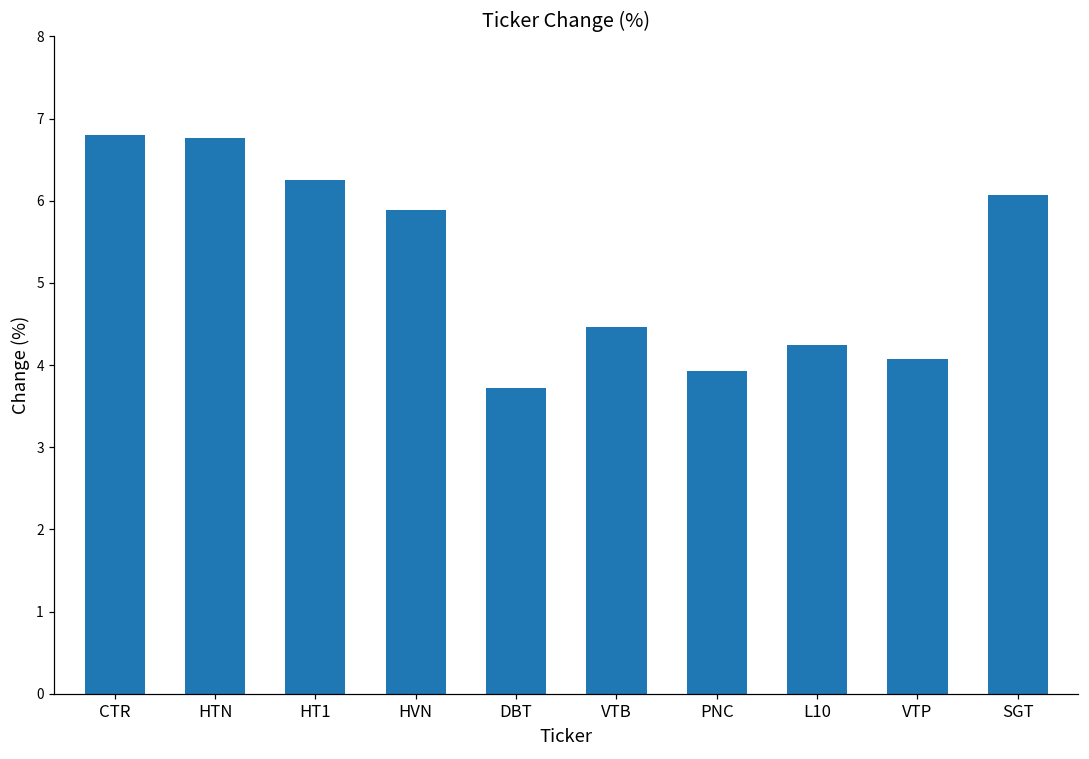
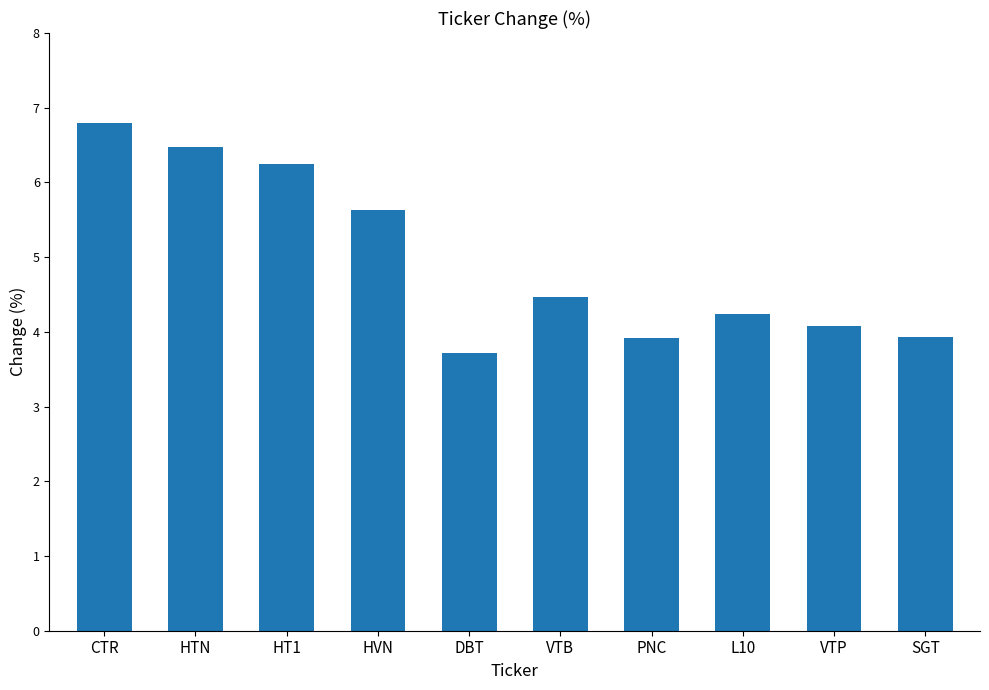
  {
    "CTR": 6.8,
-   "HTN": 6.8,
+   "HTN": 6.5,
    "HT1": 6.3,
-   "HVN": 5.9,
+   "HVN": 5.6,
    "DBT": 3.7,
    "VTB": 4.5,
    "PNC": 3.9,
    "L10": 4.2,
    "VTP": 4.1,
-   "SGT": 6.1
+   "SGT": 3.9
  }
